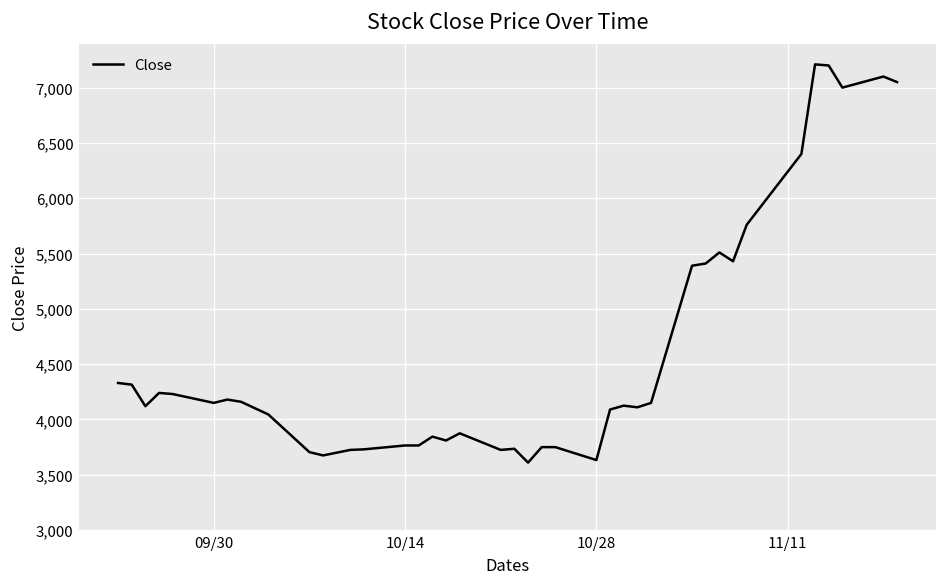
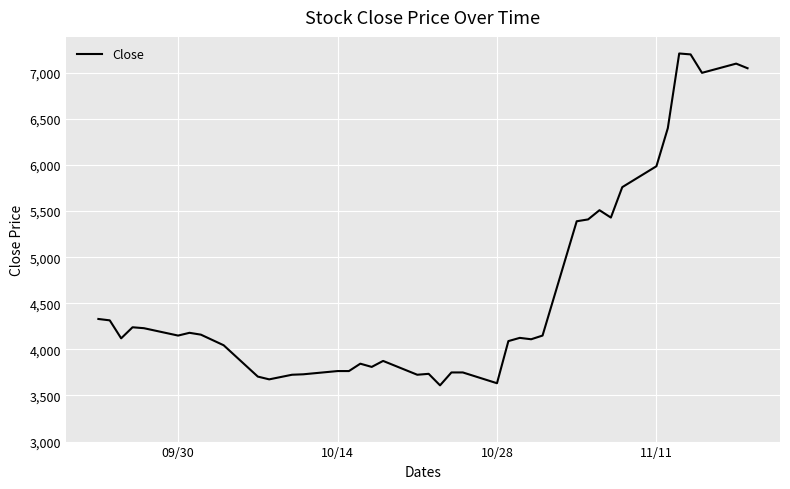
  {
    "09/30": "4,200",
    "10/14": "3,800",
    "10/28": "3,600",
-   "11/11": "6,200"
+   "11/11": "6,000"
  }
